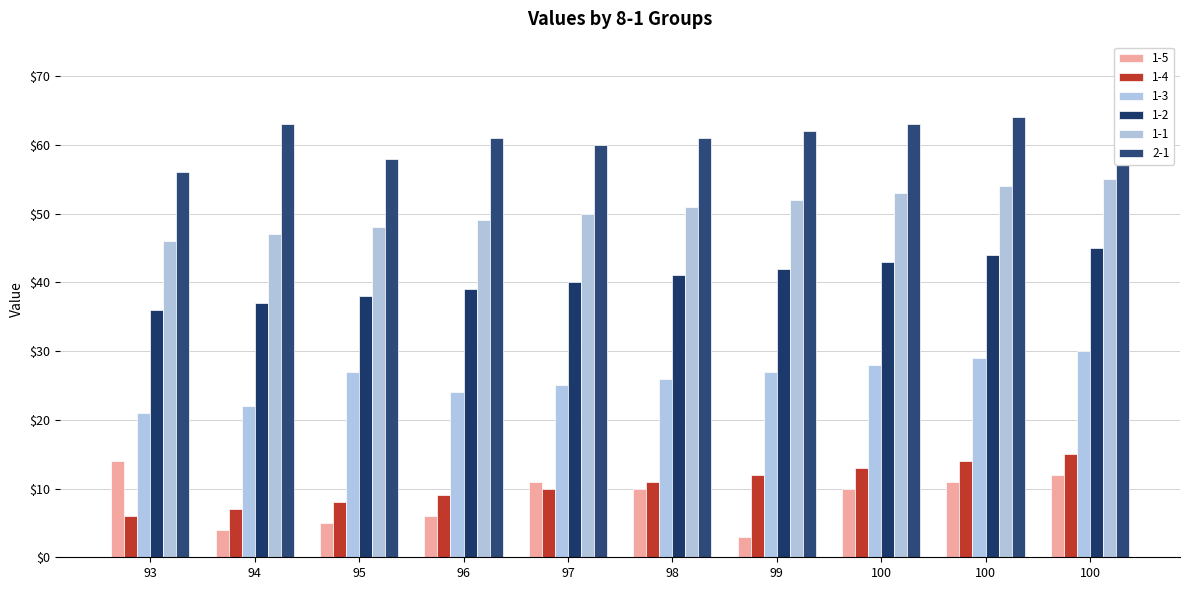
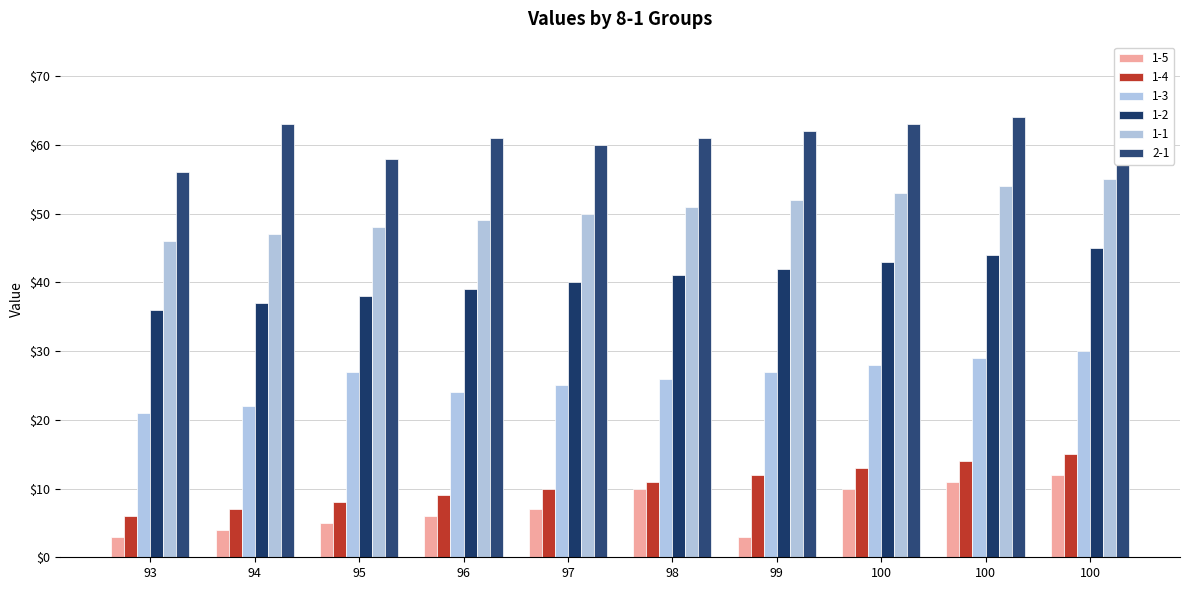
  {
    "1-5": {
-     "93": "$14",
+     "93": "$3",
      "94": "$4",
      "95": "$5",
      "96": "$6",
-     "97": "$11",
+     "97": "$7",
      "98": "$10",
      "99": "$3"
    },
    "1-4": {
      "93": "$6",
      "94": "$7",
      "95": "$8",
      "96": "$9",
      "97": "$10",
      "98": "$11",
      "99": "$12"
    }
  }
